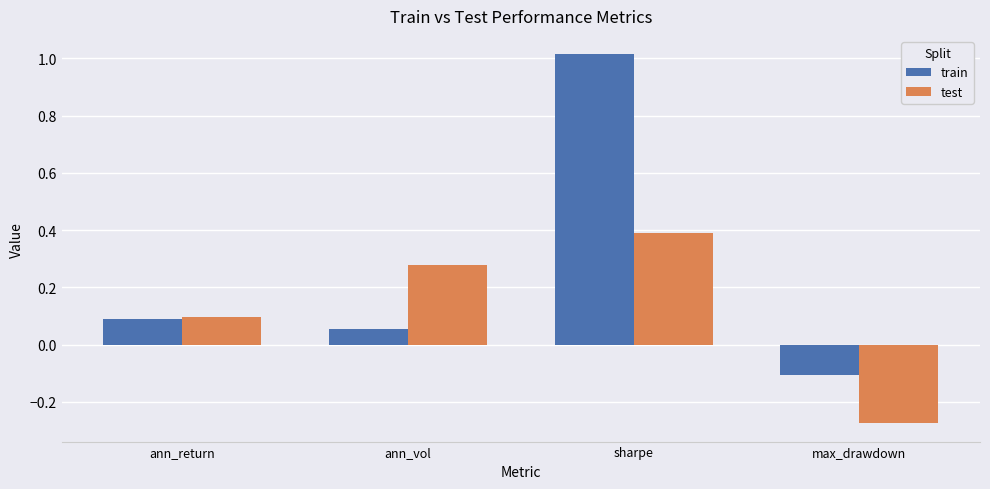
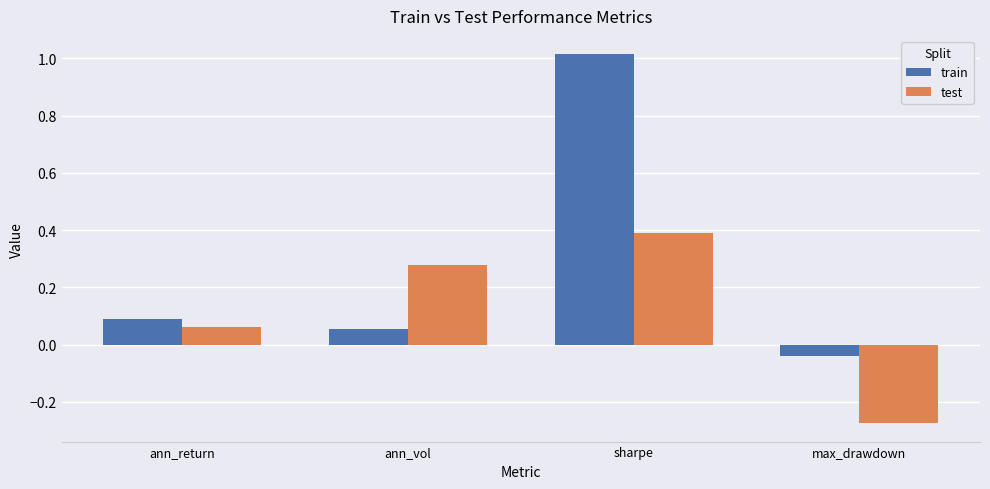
  {
    "train": {
      "ann_return": 0.09,
      "ann_vol": 0.05,
      "sharpe": 1.01,
-     "max_drawdown": -0.11
+     "max_drawdown": -0.04
    },
    "test": {
-     "ann_return": 0.10,
+     "ann_return": 0.06,
      "ann_vol": 0.28,
      "sharpe": 0.39,
      "max_drawdown": -0.27
    }
  }
